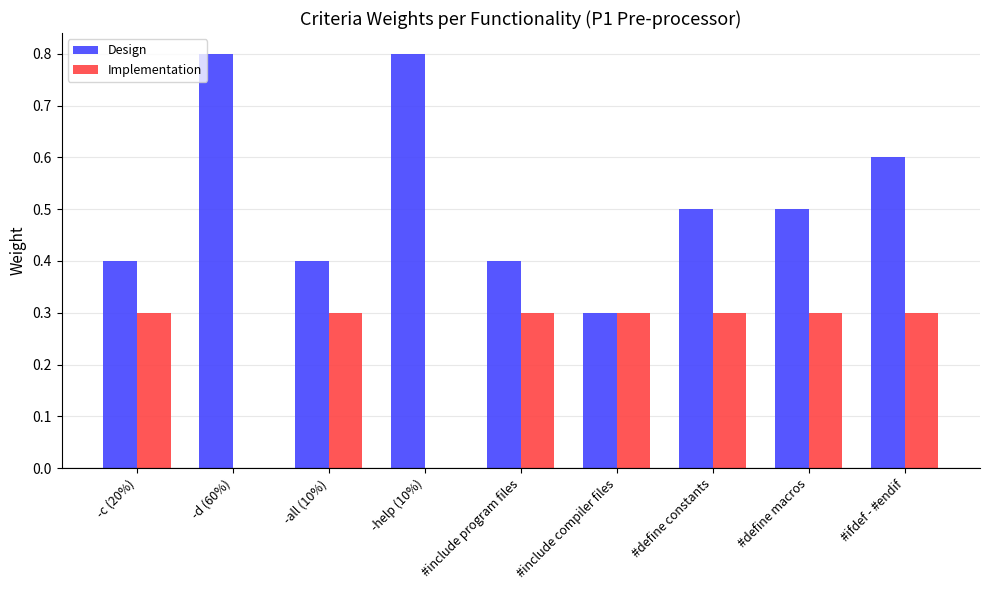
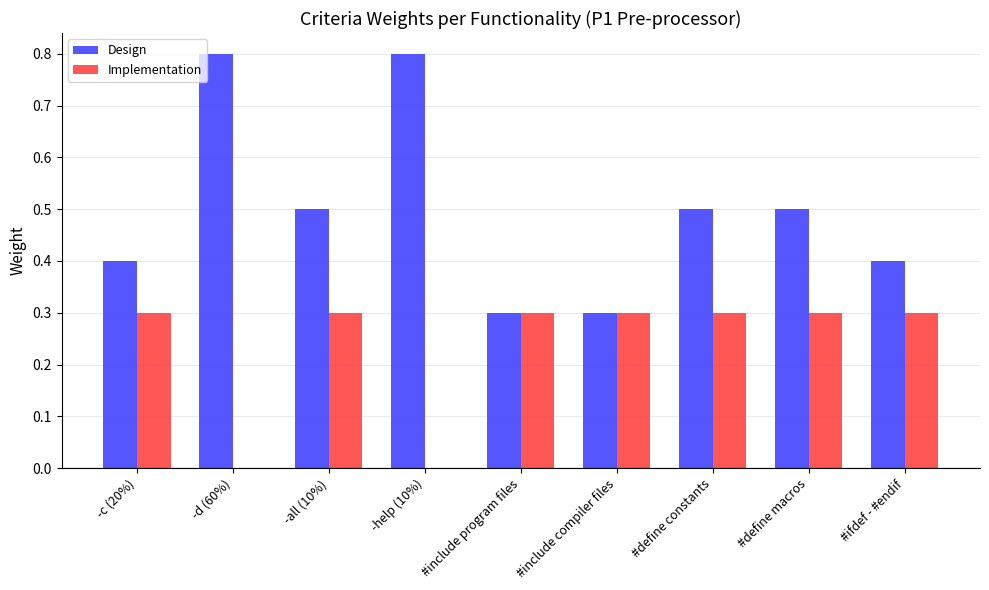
  {
    "Design": {
      "-c (20%)": 0.4,
      "-d (60%)": 0.8,
-     "-all (10%)": 0.4,
+     "-all (10%)": 0.5,
      "-help (10%)": 0.8,
-     "#include program files": 0.4,
+     "#include program files": 0.3,
      "#include compiler files": 0.3,
      "#define constants": 0.5,
      "#define macros": 0.5,
-     "#ifdef - #endif": 0.6
+     "#ifdef - #endif": 0.4
    },
    "Implementation": {
      "-c (20%)": 0.3,
      "-d (60%)": 0.0,
      "-all (10%)": 0.3,
      "-help (10%)": 0.0,
      "#include program files": 0.3,
      "#include compiler files": 0.3,
      "#define constants": 0.3,
      "#define macros": 0.3,
      "#ifdef - #endif": 0.3
    }
  }
